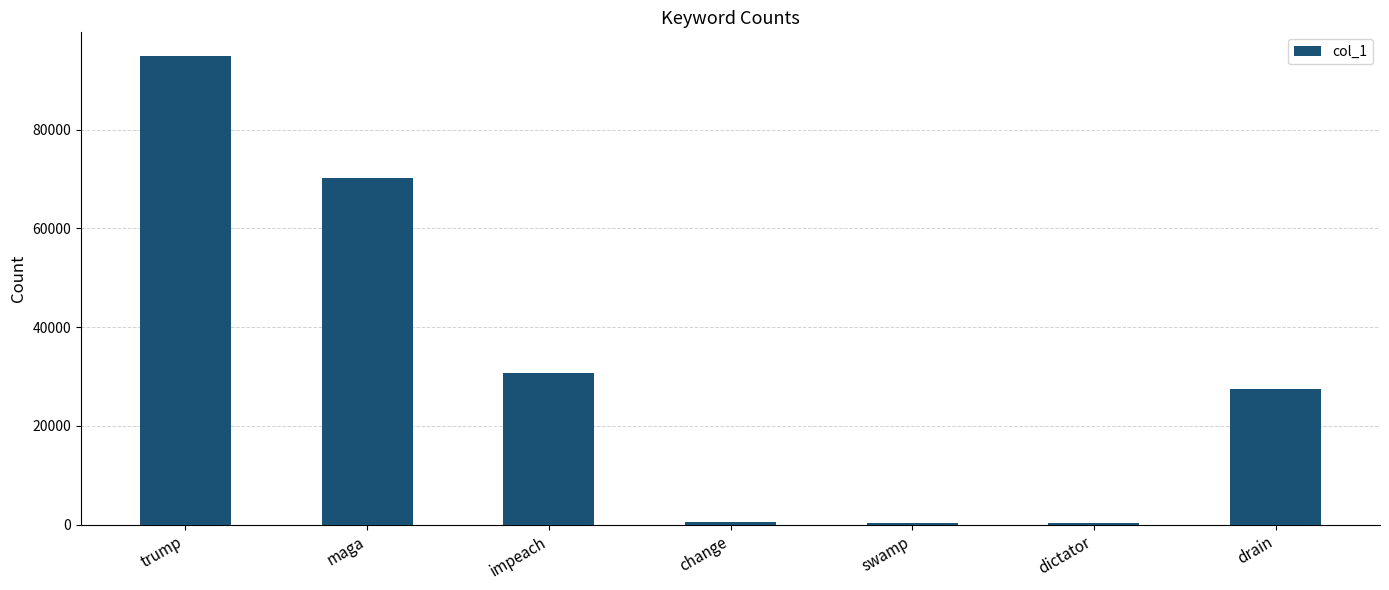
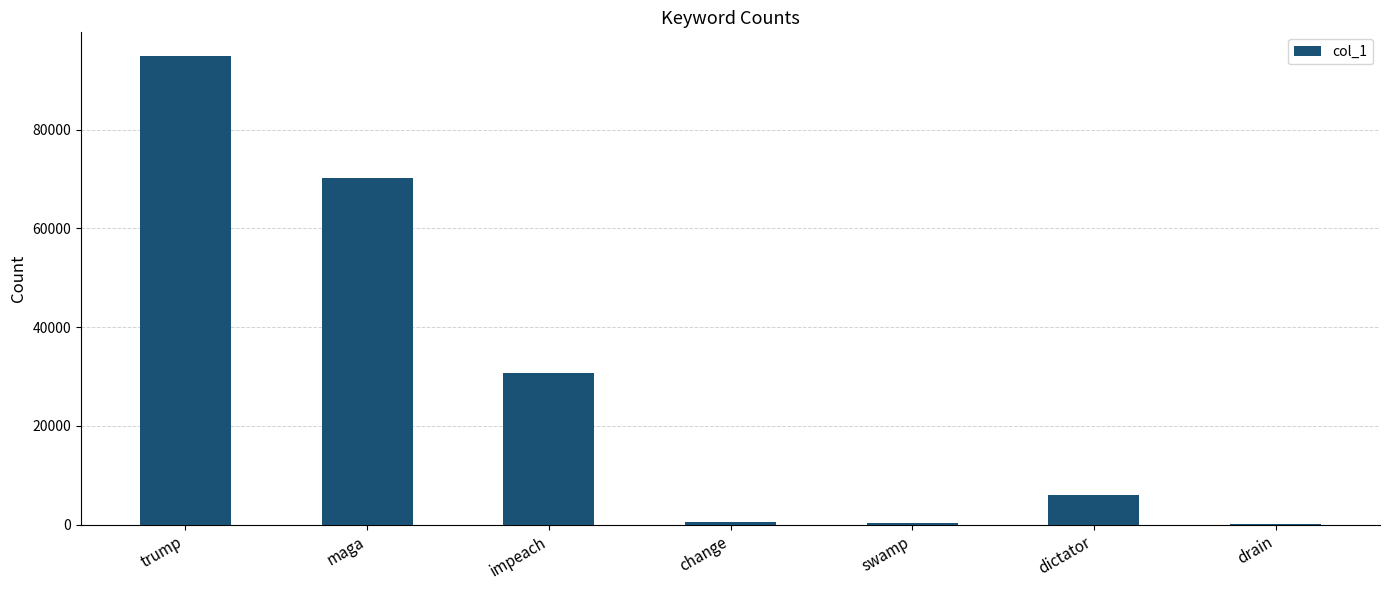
  {
    "trump": 95000,
    "maga": 70000,
    "impeach": 31000,
    "change": 1000,
-   "dictator": 0,
-   "drain": 28000
+   "dictator": 6000,
+   "drain": 0
  }
